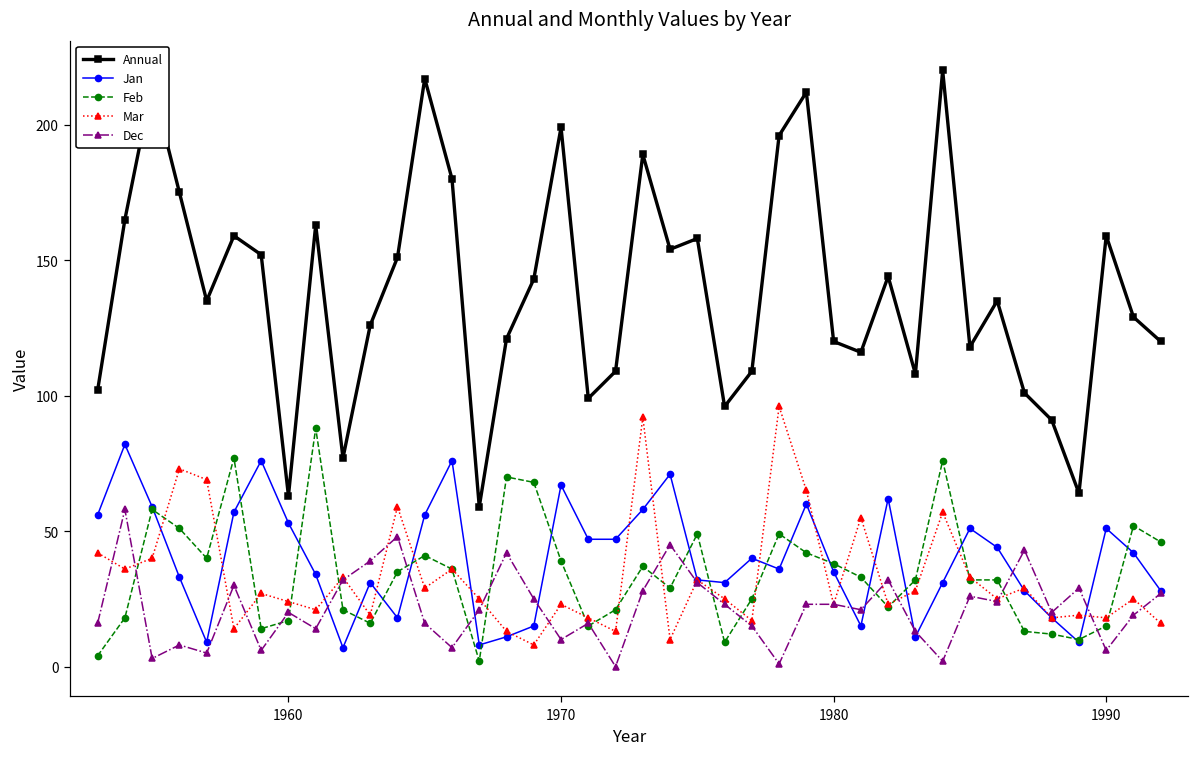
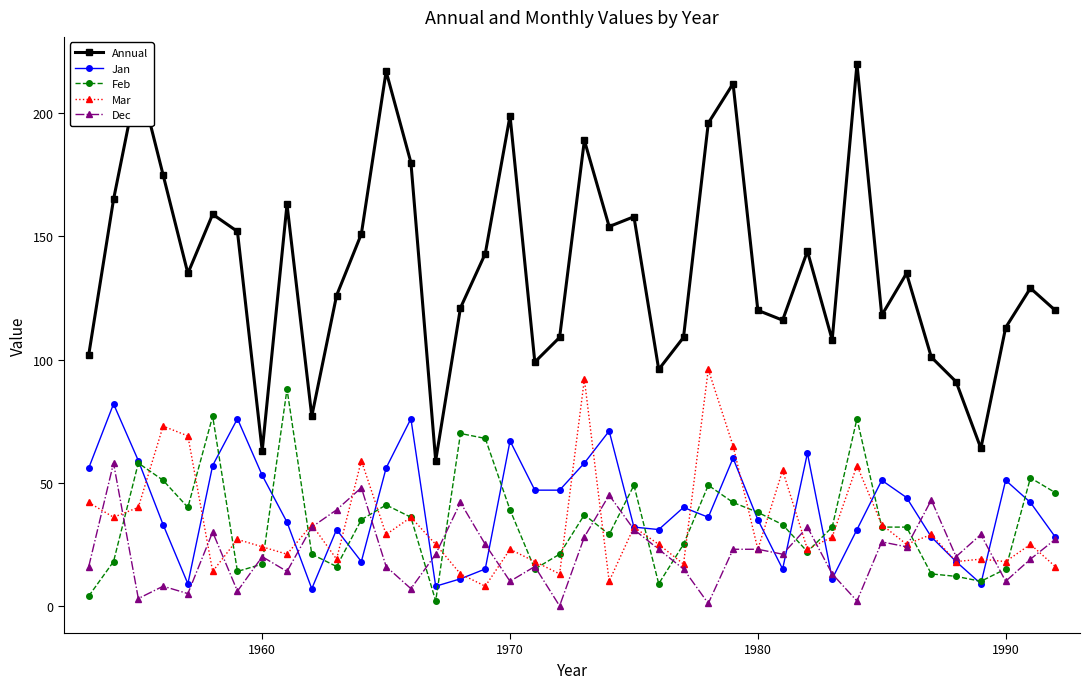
  {
    "Annual": {
      "1960": 63,
      "1970": 199,
      "1980": 120,
-     "1990": 159
+     "1990": 113
    },
    "Jan": {
      "1960": 53,
      "1970": 67,
      "1980": 35,
      "1990": 51
    },
    "Feb": {
      "1960": 17,
      "1970": 39,
      "1980": 38,
      "1990": 15
    },
    "Mar": {
      "1960": 24,
      "1970": 23,
      "1990": 18
    },
    "Dec": {
      "1960": 20,
      "1970": 10,
-     "1990": 6
+     "1990": 10
    }
  }
